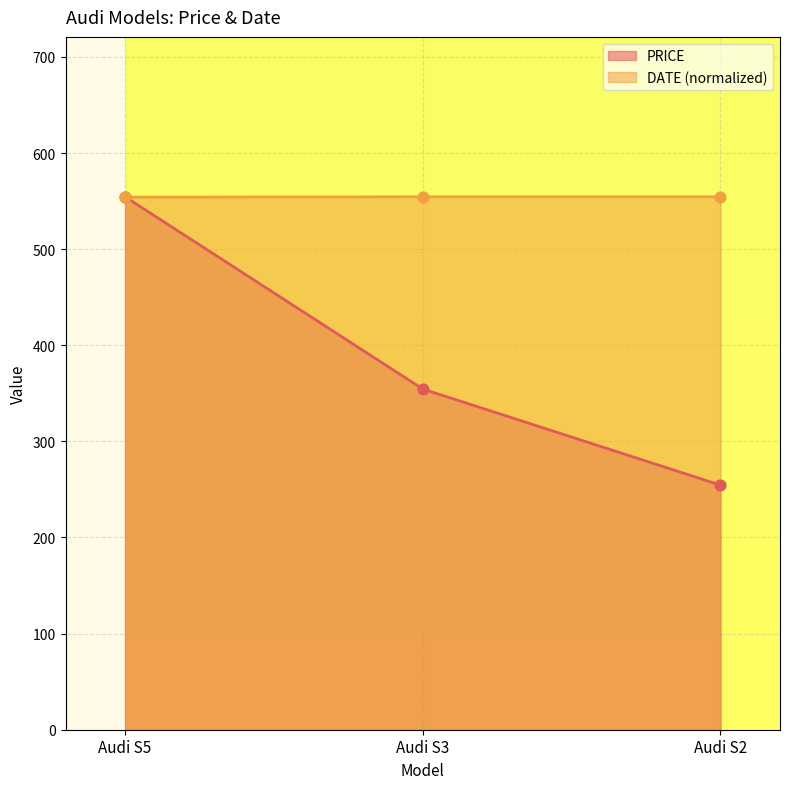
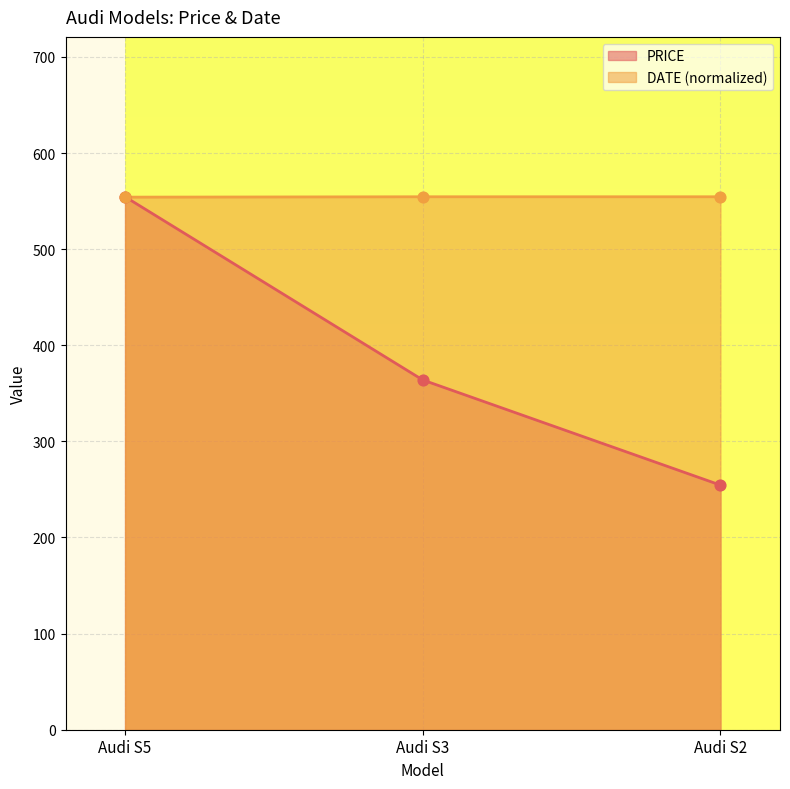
  {
    "PRICE": {
-     "Audi S3": 350,
+     "Audi S3": 360,
      "Audi S2": 250
    },
    "DATE (normalized)": {
      "Audi S3": 550,
      "Audi S2": 550
    }
  }
